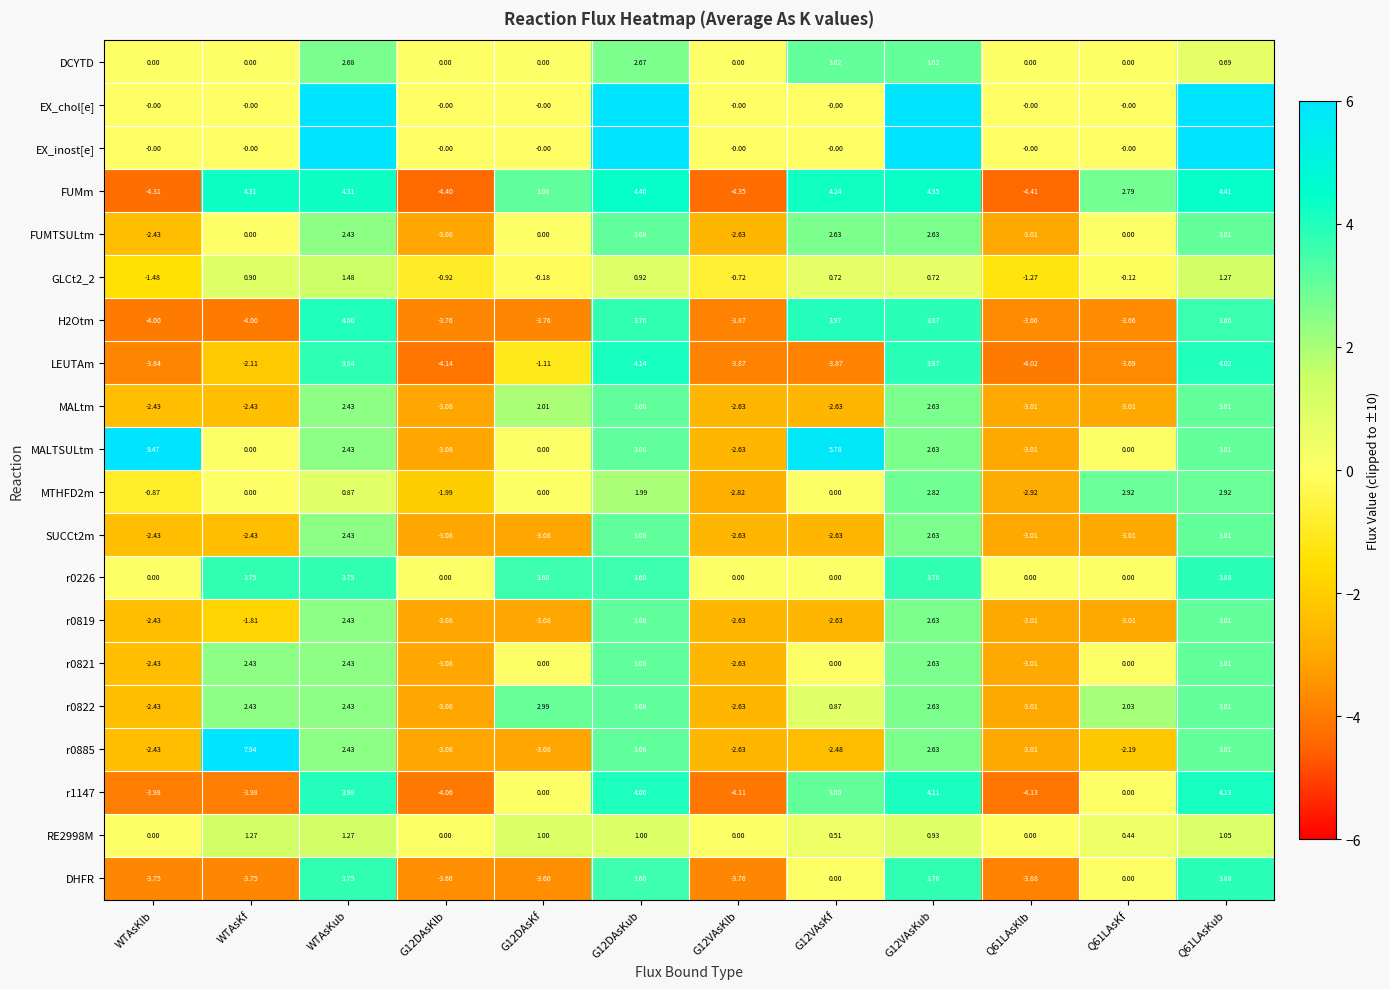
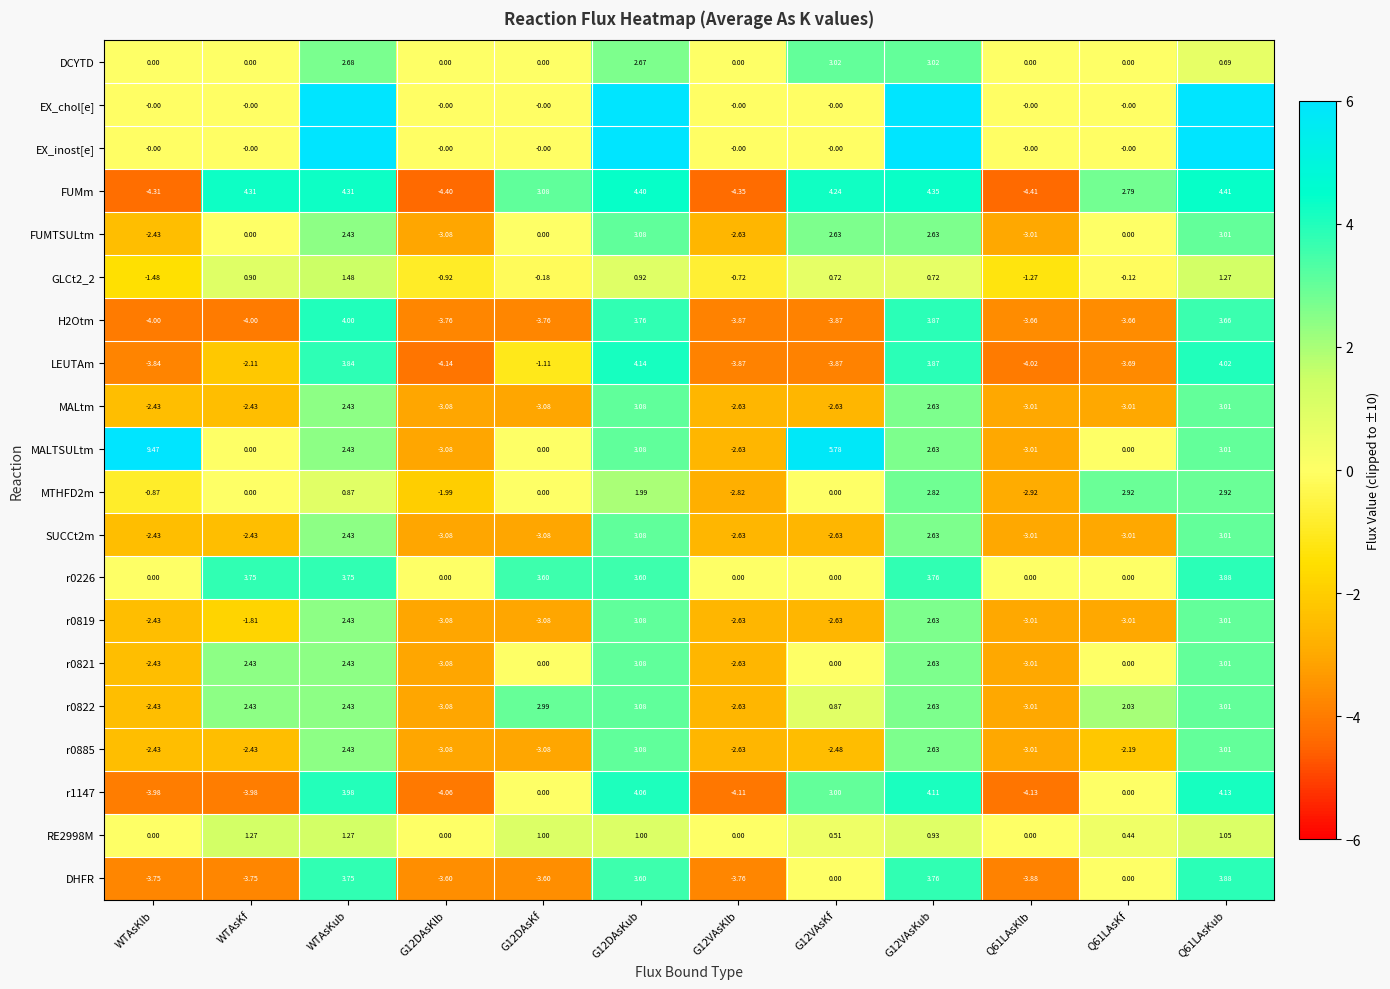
  {
    "H2Otm": {
      "WTAsKlb": -4.00,
      "WTAsKf": -4.00,
      "WTAsKub": 4.00,
      "G12DAsKlb": -3.76,
      "G12DAsKf": -3.76,
      "G12DAsKub": 3.76,
      "G12VAsKlb": -3.87,
-     "G12VAsKf": 3.97,
+     "G12VAsKf": -3.87,
      "G12VAsKub": 3.87,
      "Q61LAsKlb": -3.66,
      "Q61LAsKf": -3.66,
      "Q61LAsKub": 3.66
    },
    "MALtm": {
      "WTAsKlb": -2.43,
      "WTAsKf": -2.43,
      "WTAsKub": 2.43,
      "G12DAsKlb": -3.08,
-     "G12DAsKf": 2.01,
+     "G12DAsKf": -3.08,
      "G12DAsKub": 3.08,
      "G12VAsKlb": -2.63,
      "G12VAsKf": -2.63,
      "G12VAsKub": 2.63,
      "Q61LAsKlb": -3.01,
      "Q61LAsKf": -3.01,
      "Q61LAsKub": 3.01
    },
    "r0885": {
      "WTAsKlb": -2.43,
-     "WTAsKf": 7.94,
+     "WTAsKf": -2.43,
      "WTAsKub": 2.43,
      "G12DAsKlb": -3.08,
      "G12DAsKf": -3.08,
      "G12DAsKub": 3.08,
      "G12VAsKlb": -2.63,
      "G12VAsKf": -2.48,
      "G12VAsKub": 2.63,
      "Q61LAsKlb": -3.01,
      "Q61LAsKf": -2.19,
      "Q61LAsKub": 3.01
    }
  }
